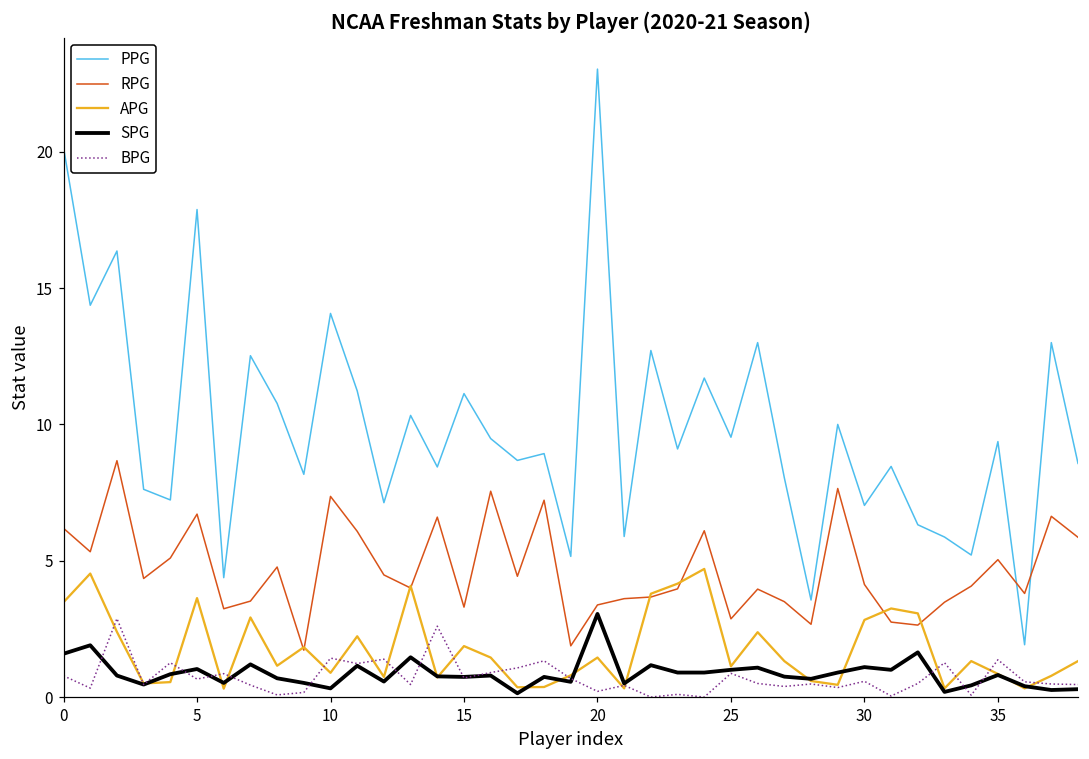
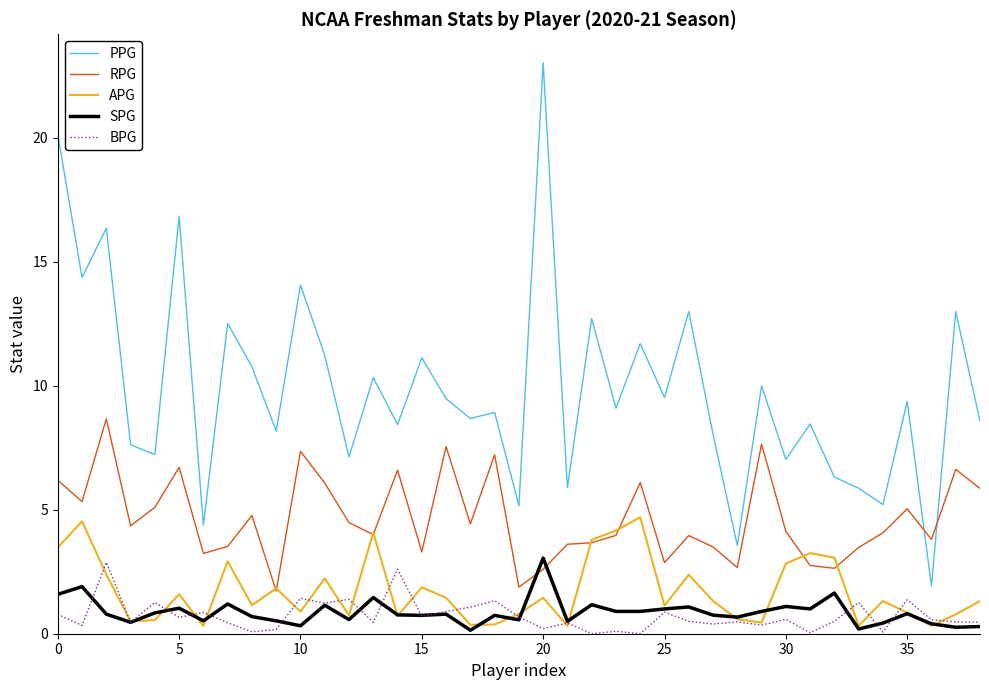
  {
    "PPG": {
      "0": 20.2,
-     "5": 17.9,
+     "5": 16.8,
      "10": 14.1,
      "15": 11.1,
      "20": 23.0,
      "25": 9.5,
      "30": 7.0,
      "35": 9.4
    },
    "RPG": {
      "0": 6.2,
      "5": 6.7,
      "10": 7.4,
      "15": 3.3,
-     "20": 3.4,
+     "20": 2.6,
      "25": 2.9,
      "30": 4.1,
      "35": 5.0
    },
    "APG": {
      "0": 3.5,
-     "5": 3.6,
+     "5": 1.6,
      "10": 0.9,
      "15": 1.9,
      "20": 1.5,
      "25": 1.1,
      "30": 2.8
    },
    "SPG": {
      "0": 1.6,
      "5": 1.0,
      "10": 0.3,
      "20": 3.1,
      "25": 1.0,
      "30": 1.1
    },
    "BPG": {
      "0": 0.8,
      "5": 0.7,
      "10": 1.4,
      "20": 0.2,
      "25": 0.9,
      "30": 0.6,
      "35": 1.4
    }
  }
